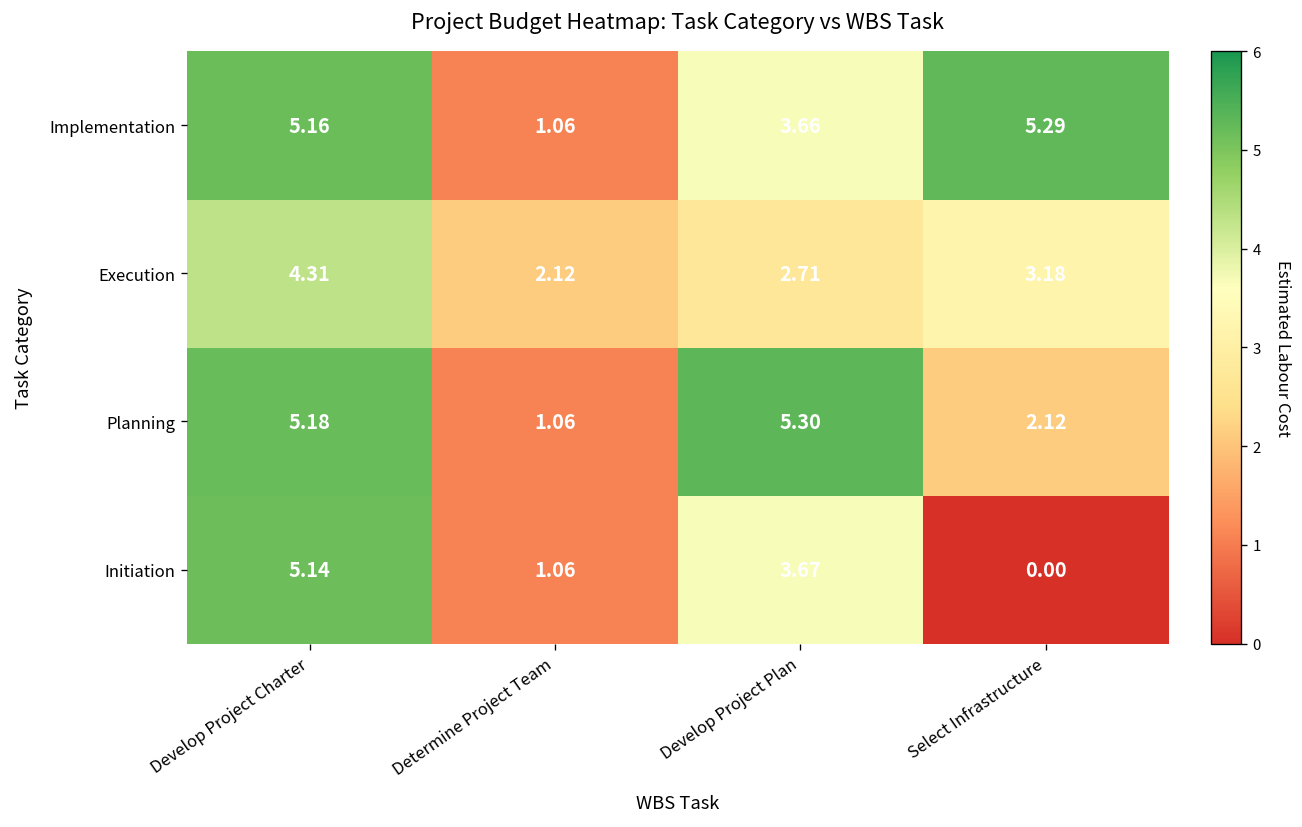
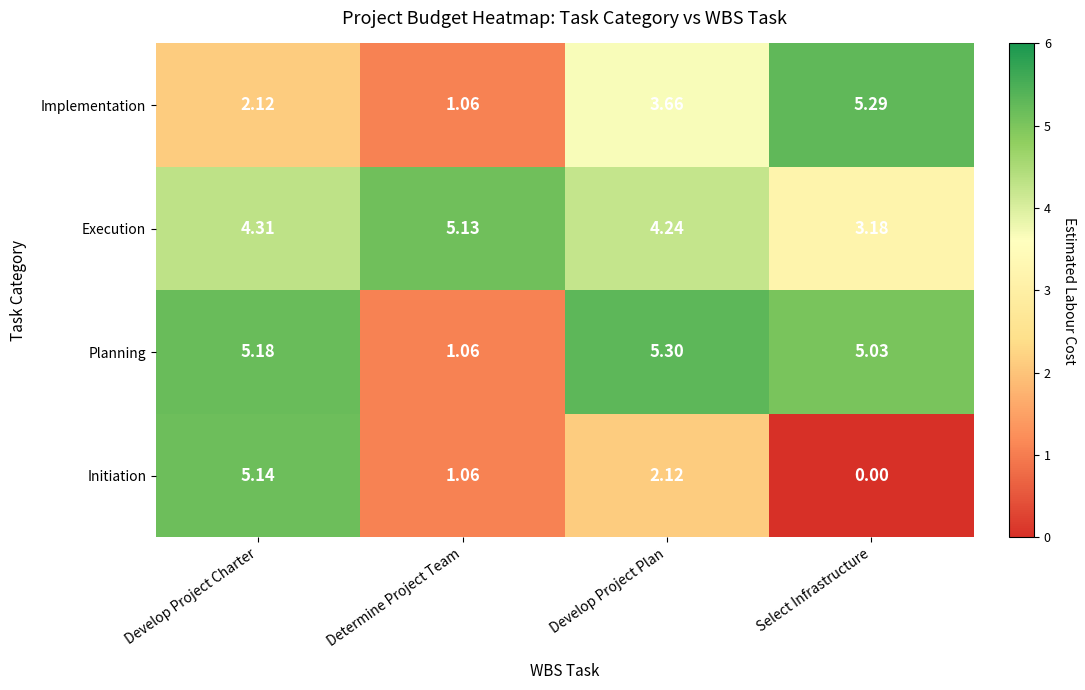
  {
    "Implementation": {
-     "Develop Project Charter": 5.16,
+     "Develop Project Charter": 2.12,
      "Determine Project Team": 1.06,
      "Develop Project Plan": 3.66,
      "Select Infrastructure": 5.29
    },
    "Execution": {
      "Develop Project Charter": 4.31,
-     "Determine Project Team": 2.12,
-     "Develop Project Plan": 2.71,
+     "Determine Project Team": 5.13,
+     "Develop Project Plan": 4.24,
      "Select Infrastructure": 3.18
    },
    "Planning": {
      "Develop Project Charter": 5.18,
      "Determine Project Team": 1.06,
      "Develop Project Plan": 5.30,
-     "Select Infrastructure": 2.12
+     "Select Infrastructure": 5.03
    },
    "Initiation": {
      "Develop Project Charter": 5.14,
      "Determine Project Team": 1.06,
-     "Develop Project Plan": 3.67,
+     "Develop Project Plan": 2.12,
      "Select Infrastructure": 0.00
    }
  }
